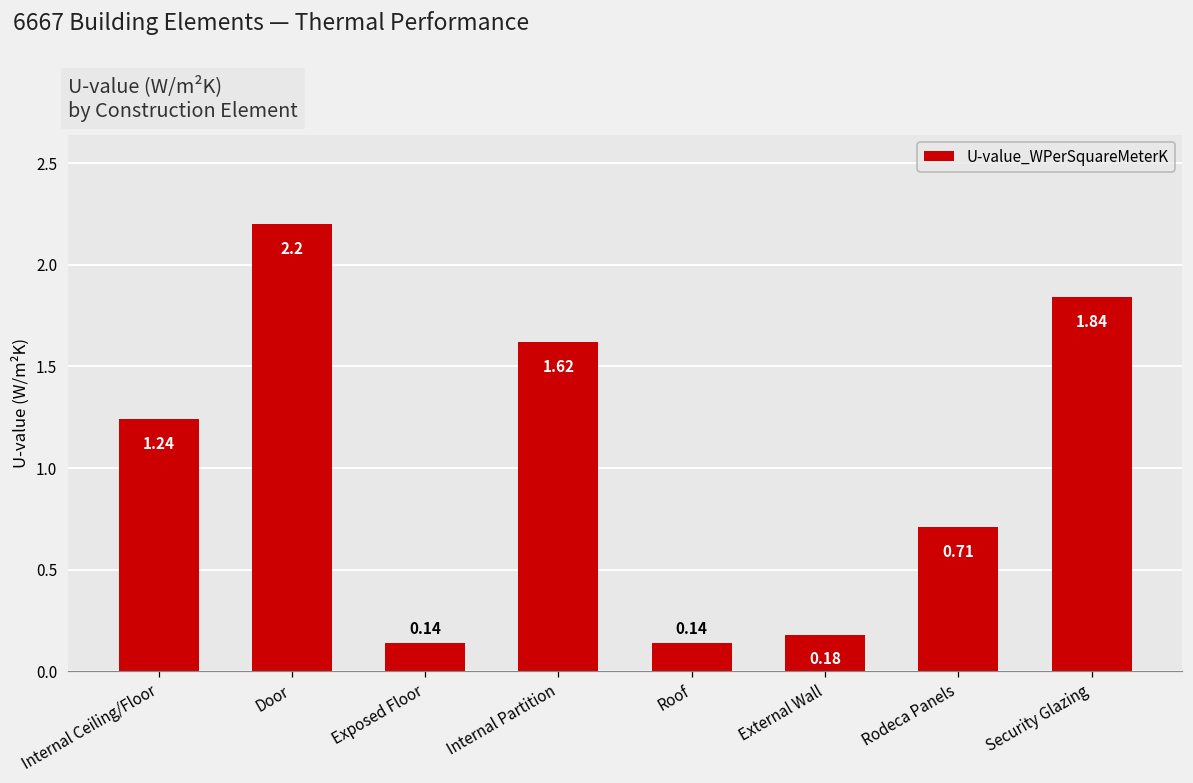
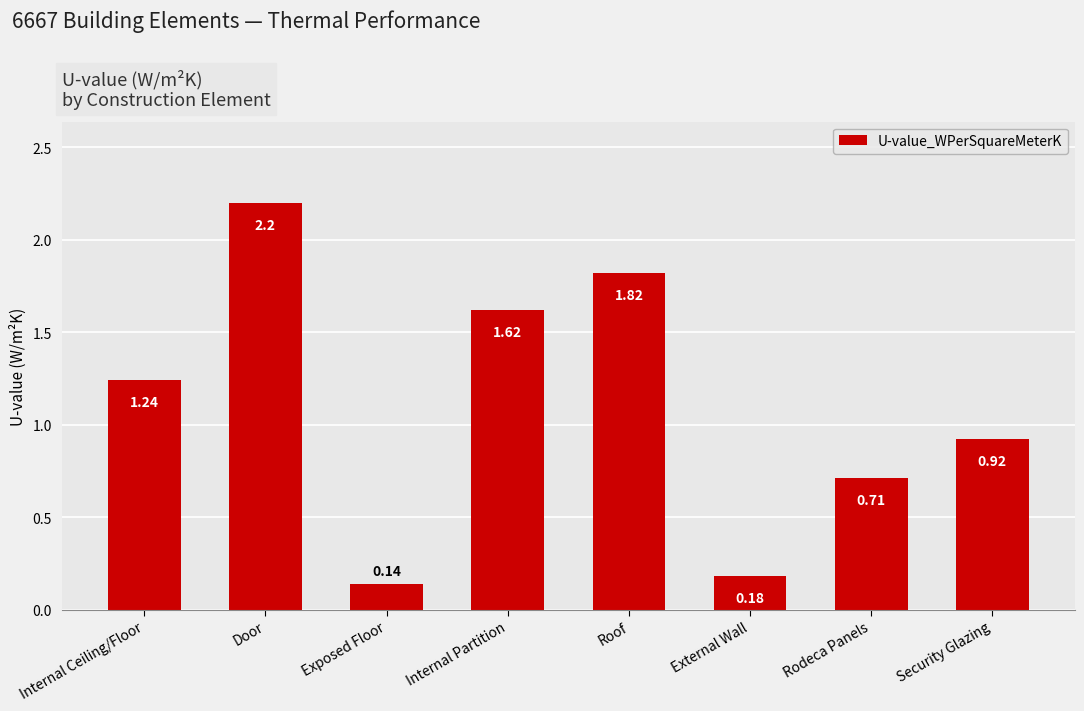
  {
    "Internal Ceiling/Floor": 1.24,
    "Door": 2.2,
    "Exposed Floor": 0.14,
    "Internal Partition": 1.62,
-   "Roof": 0.14,
+   "Roof": 1.82,
    "External Wall": 0.18,
    "Rodeca Panels": 0.71,
-   "Security Glazing": 1.84
+   "Security Glazing": 0.92
  }
